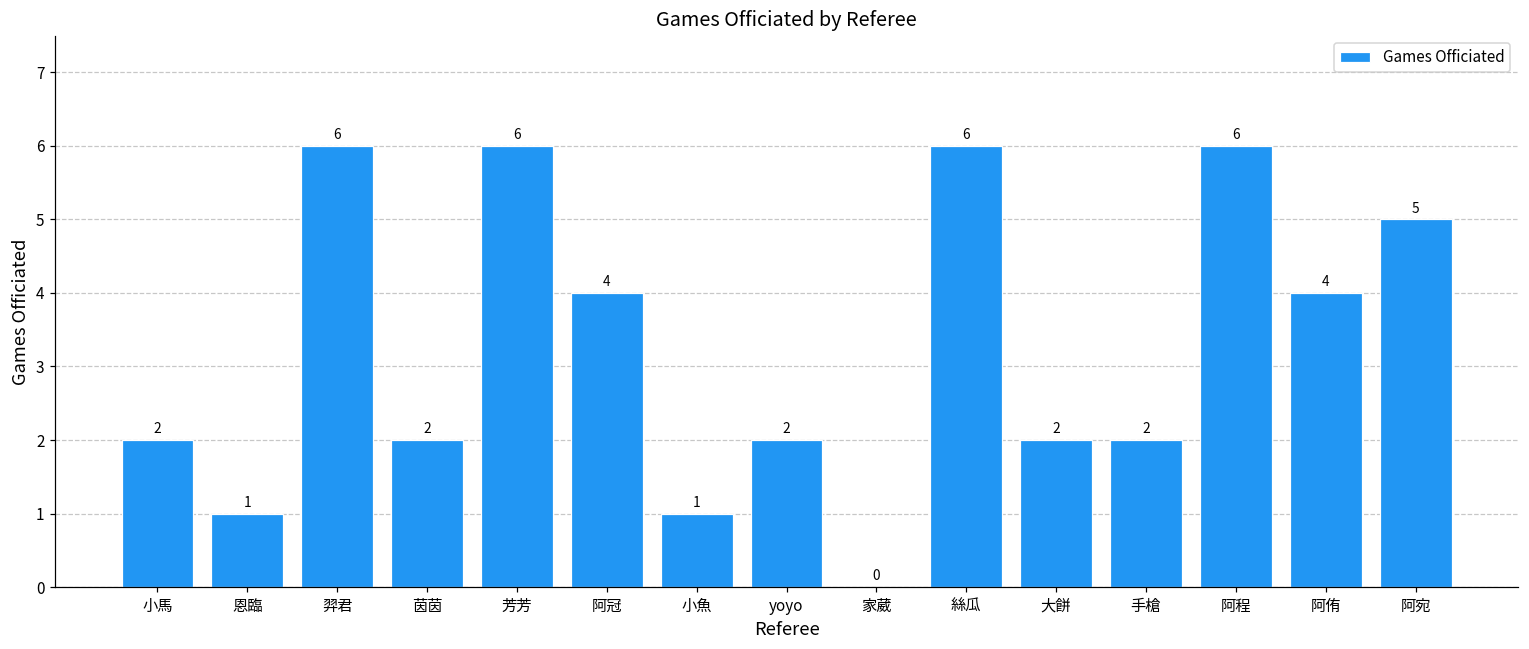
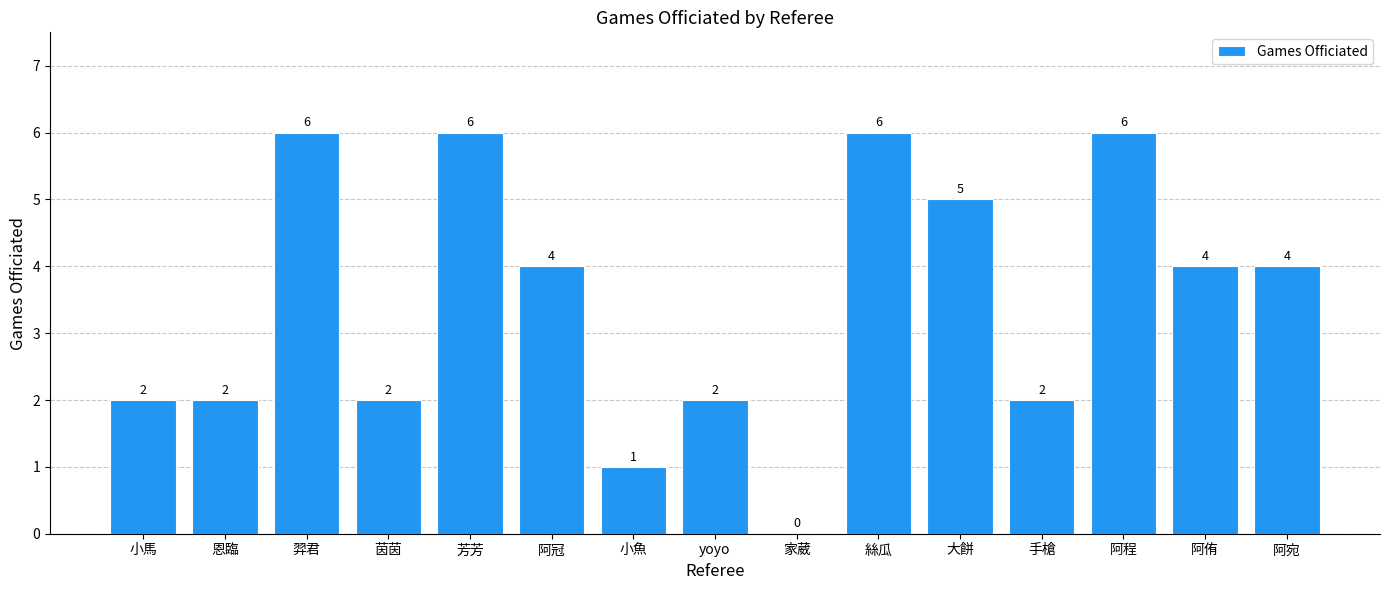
  {
    "小馬": 2,
-   "恩臨": 1,
+   "恩臨": 2,
    "羿君": 6,
    "茵茵": 2,
    "芳芳": 6,
    "阿冠": 4,
    "小魚": 1,
    "yoyo": 2,
    "家葳": 0,
    "絲瓜": 6,
-   "大餅": 2,
+   "大餅": 5,
    "手槍": 2,
    "阿程": 6,
    "阿侑": 4,
-   "阿宛": 5
+   "阿宛": 4
  }
